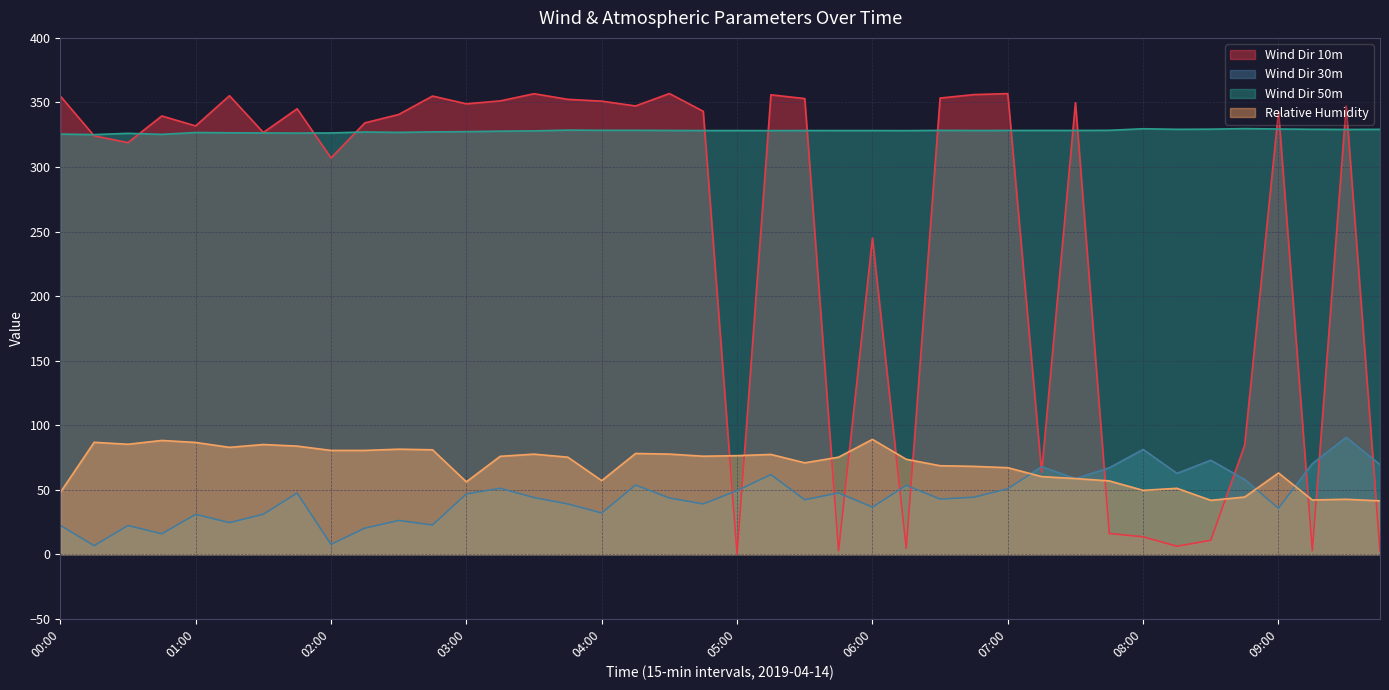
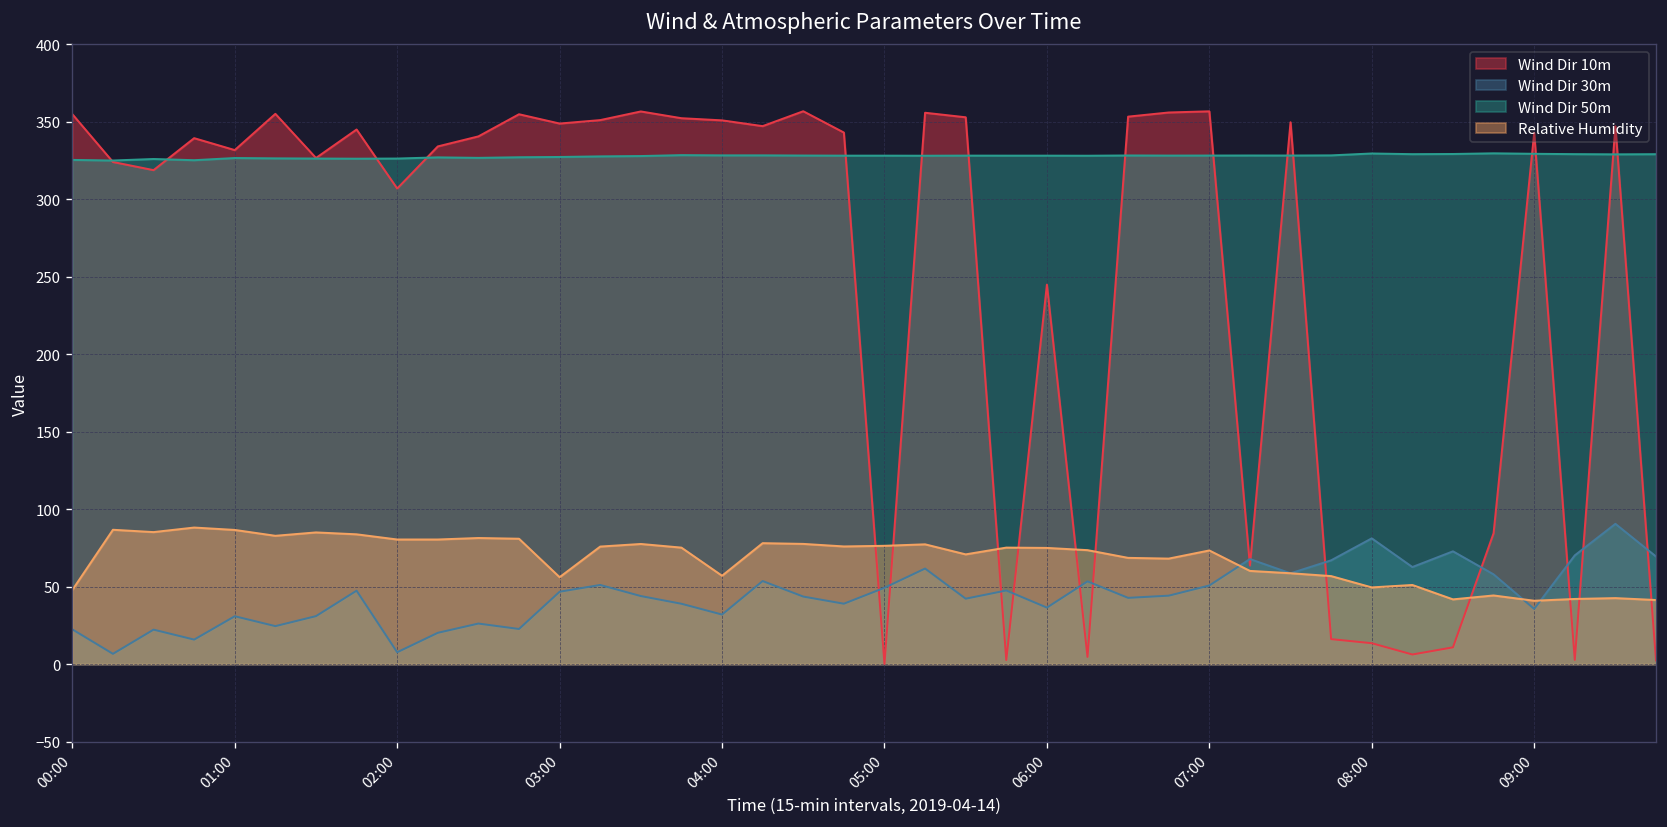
  {
    "Wind Dir 10m": {
      "00:00": 355,
      "01:00": 332,
      "02:00": 307,
      "03:00": 349,
      "04:00": 351,
      "05:00": 0,
      "06:00": 245,
      "07:00": 357,
      "08:00": 13
    },
    "Relative Humidity": {
      "00:00": 48,
      "01:00": 87,
      "02:00": 80,
      "03:00": 56,
      "04:00": 57,
      "05:00": 76,
-     "06:00": 89,
-     "07:00": 67,
+     "06:00": 75,
+     "07:00": 73,
      "08:00": 49,
-     "09:00": 63
+     "09:00": 41
    }
  }
